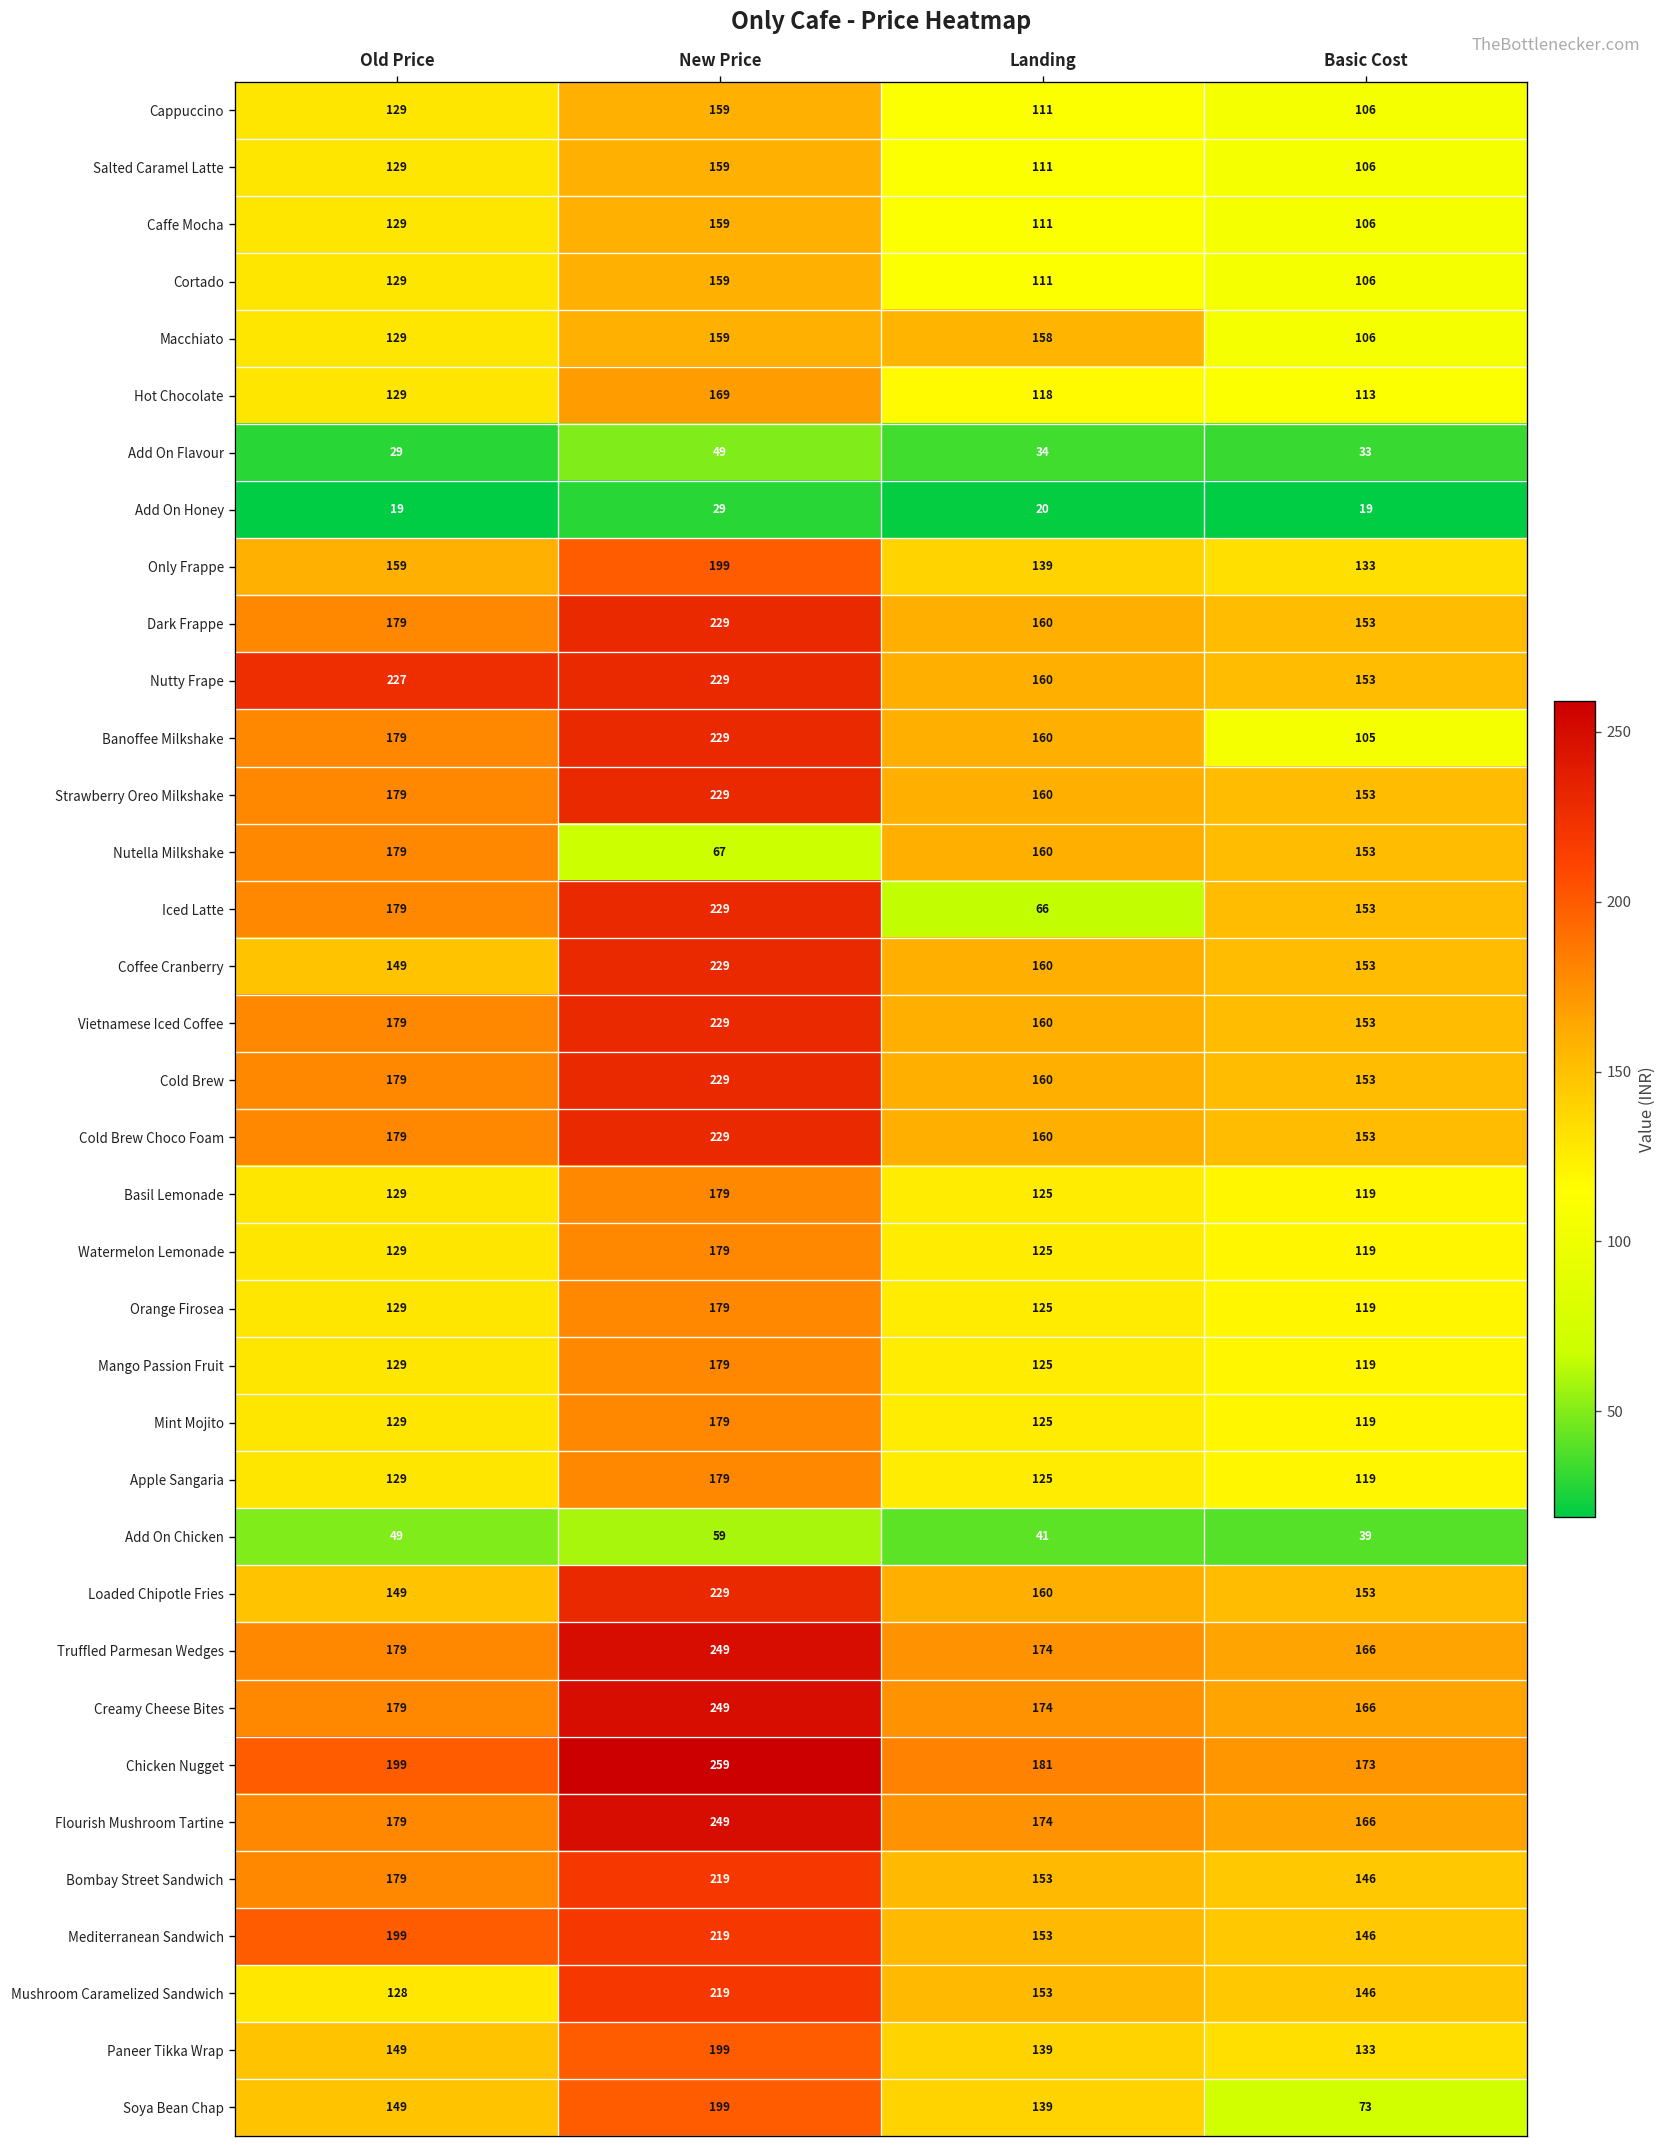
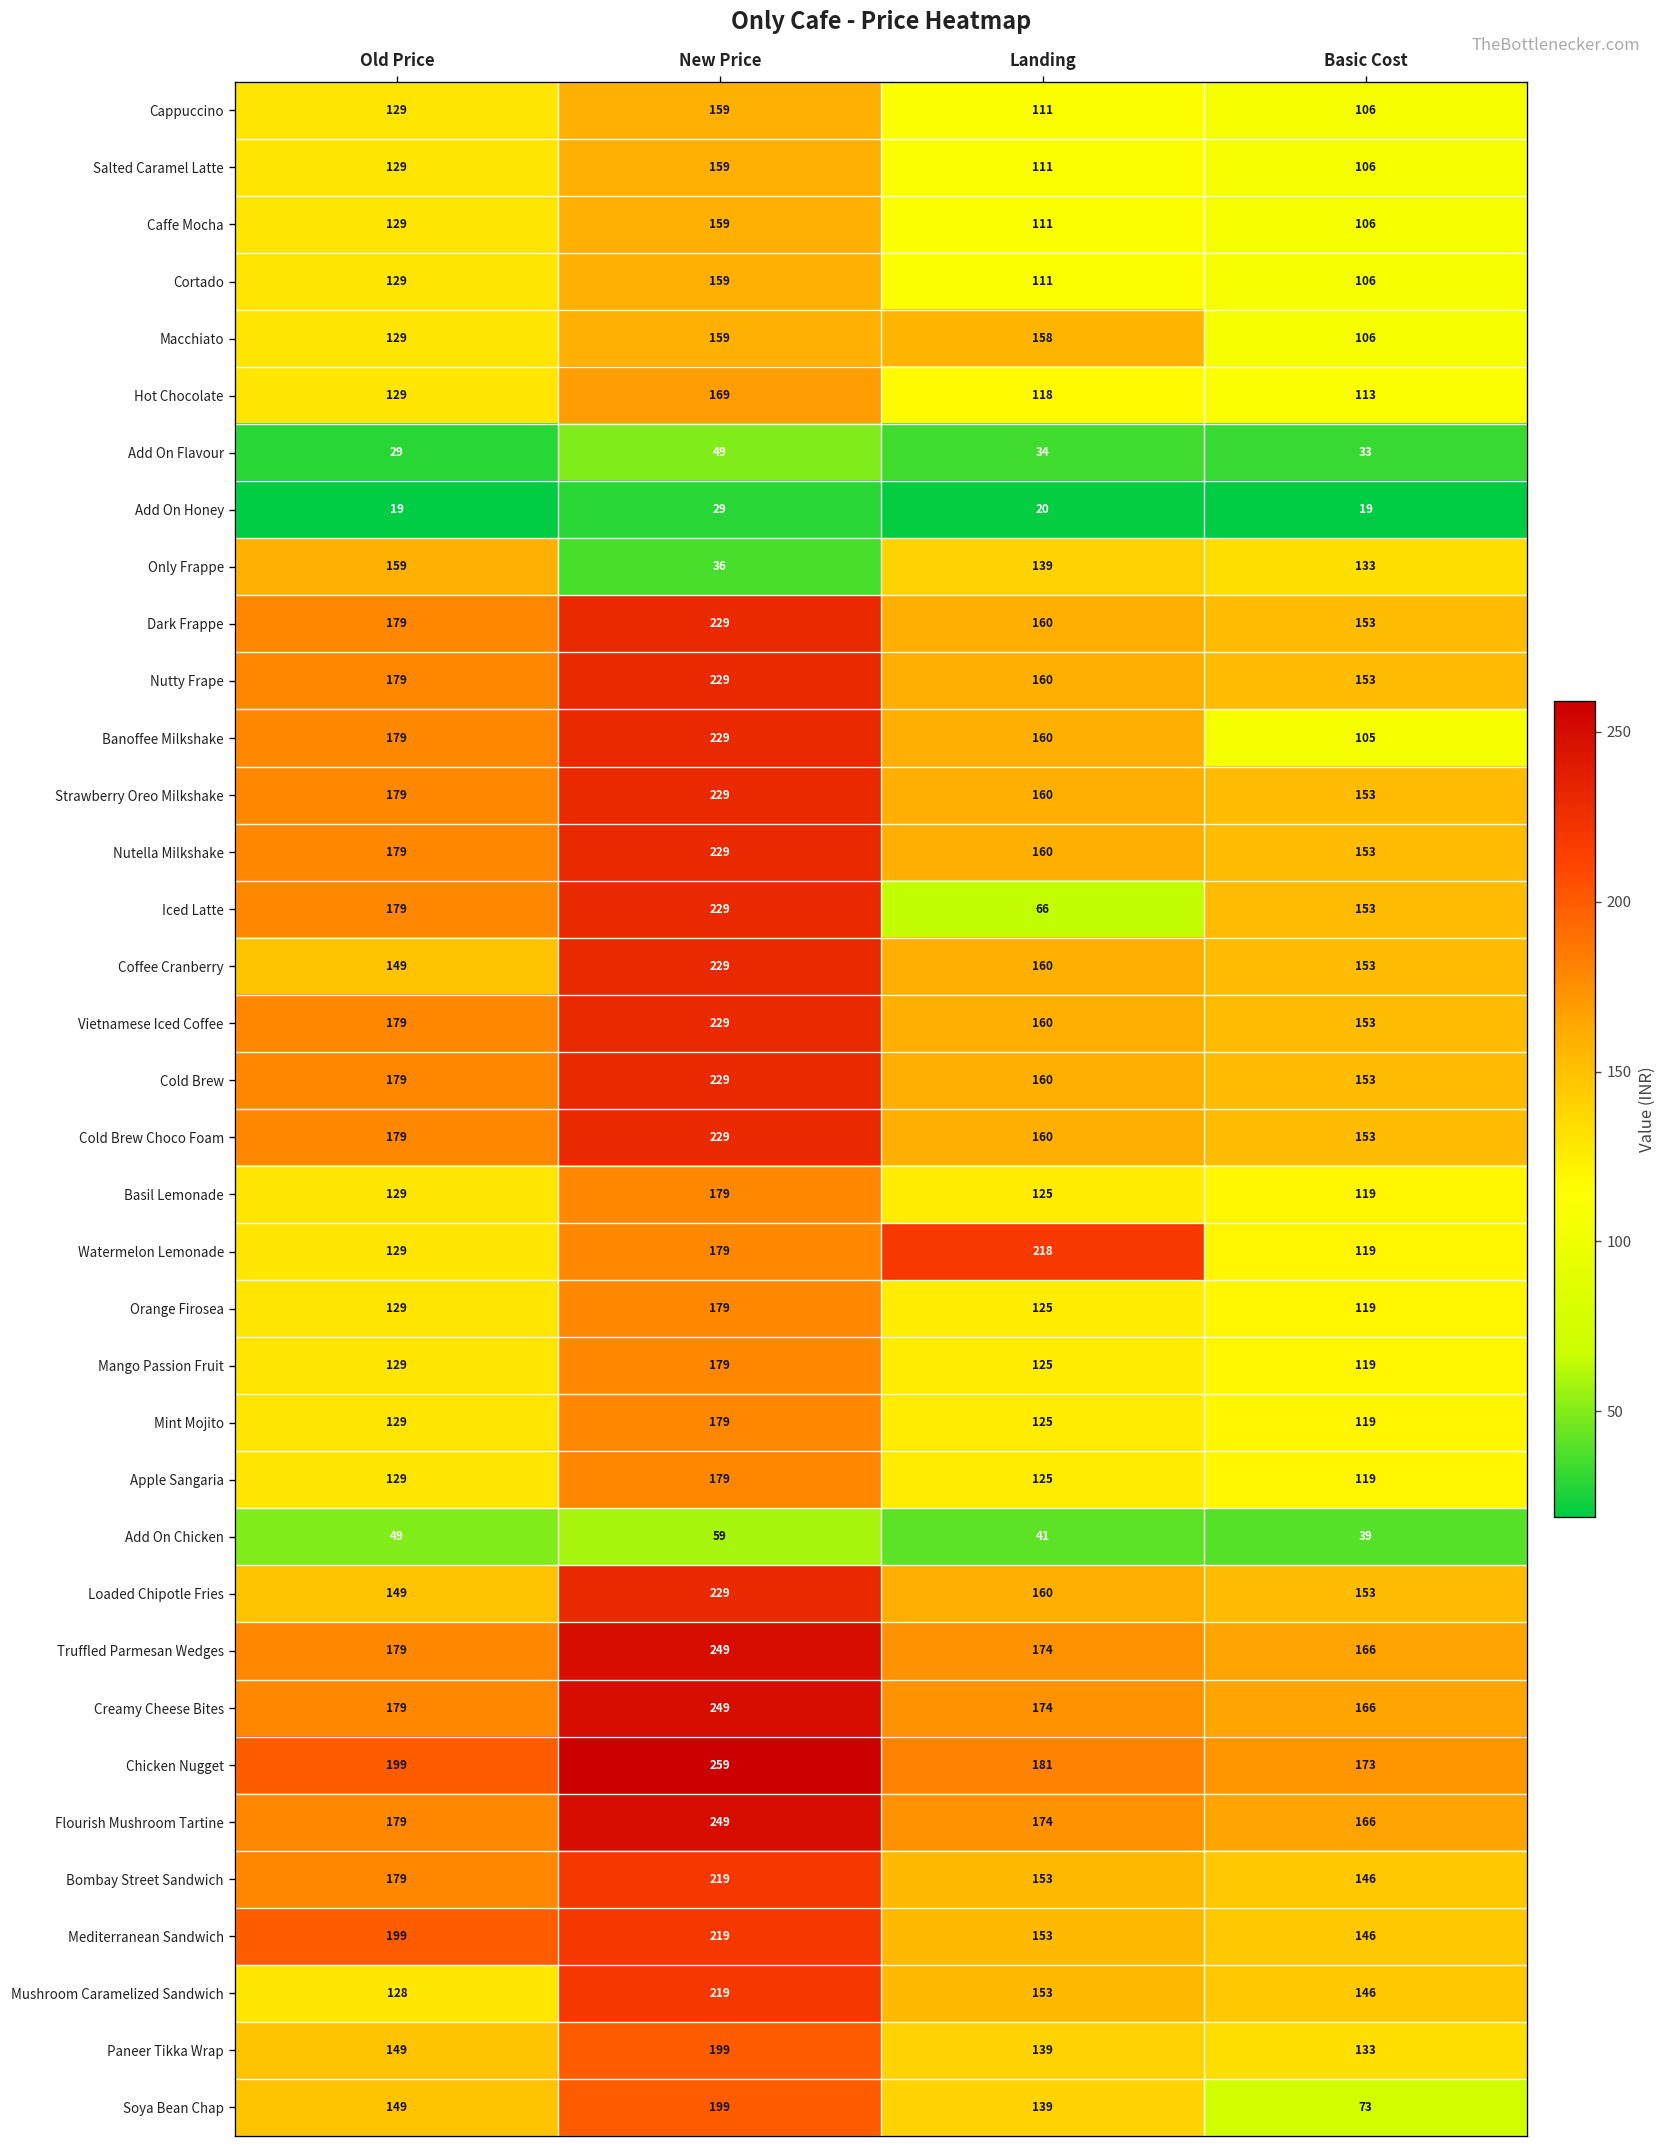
  {
    "Cappuccino": {
      "Old Price": 129,
      "New Price": 159,
      "Landing": 111,
      "Basic Cost": 106
    },
    "Salted Caramel Latte": {
      "Old Price": 129,
      "New Price": 159,
      "Landing": 111,
      "Basic Cost": 106
    },
    "Caffe Mocha": {
      "Old Price": 129,
      "New Price": 159,
      "Landing": 111,
      "Basic Cost": 106
    },
    "Cortado": {
      "Old Price": 129,
      "New Price": 159,
      "Landing": 111,
      "Basic Cost": 106
    },
    "Macchiato": {
      "Old Price": 129,
      "New Price": 159,
      "Landing": 158,
      "Basic Cost": 106
    },
    "Hot Chocolate": {
      "Old Price": 129,
      "New Price": 169,
      "Landing": 118,
      "Basic Cost": 113
    },
    "Add On Flavour": {
      "Old Price": 29,
      "New Price": 49,
      "Landing": 34,
      "Basic Cost": 33
    },
    "Add On Honey": {
      "Old Price": 19,
      "New Price": 29,
      "Landing": 20,
      "Basic Cost": 19
    },
    "Only Frappe": {
      "Old Price": 159,
-     "New Price": 199,
+     "New Price": 36,
      "Landing": 139,
      "Basic Cost": 133
    },
    "Dark Frappe": {
      "Old Price": 179,
      "New Price": 229,
      "Landing": 160,
      "Basic Cost": 153
    },
    "Nutty Frape": {
-     "Old Price": 227,
+     "Old Price": 179,
      "New Price": 229,
      "Landing": 160,
      "Basic Cost": 153
    },
    "Banoffee Milkshake": {
      "Old Price": 179,
      "New Price": 229,
      "Landing": 160,
      "Basic Cost": 105
    },
    "Strawberry Oreo Milkshake": {
      "Old Price": 179,
      "New Price": 229,
      "Landing": 160,
      "Basic Cost": 153
    },
    "Nutella Milkshake": {
      "Old Price": 179,
-     "New Price": 67,
+     "New Price": 229,
      "Landing": 160,
      "Basic Cost": 153
    },
    "Iced Latte": {
      "Old Price": 179,
      "New Price": 229,
      "Landing": 66,
      "Basic Cost": 153
    },
    "Coffee Cranberry": {
      "Old Price": 149,
      "New Price": 229,
      "Landing": 160,
      "Basic Cost": 153
    },
    "Vietnamese Iced Coffee": {
      "Old Price": 179,
      "New Price": 229,
      "Landing": 160,
      "Basic Cost": 153
    },
    "Cold Brew": {
      "Old Price": 179,
      "New Price": 229,
      "Landing": 160,
      "Basic Cost": 153
    },
    "Cold Brew Choco Foam": {
      "Old Price": 179,
      "New Price": 229,
      "Landing": 160,
      "Basic Cost": 153
    },
    "Basil Lemonade": {
      "Old Price": 129,
      "New Price": 179,
      "Landing": 125,
      "Basic Cost": 119
    },
    "Watermelon Lemonade": {
      "Old Price": 129,
      "New Price": 179,
-     "Landing": 125,
+     "Landing": 218,
      "Basic Cost": 119
    },
    "Orange Firosea": {
      "Old Price": 129,
      "New Price": 179,
      "Landing": 125,
      "Basic Cost": 119
    },
    "Mango Passion Fruit": {
      "Old Price": 129,
      "New Price": 179,
      "Landing": 125,
      "Basic Cost": 119
    },
    "Mint Mojito": {
      "Old Price": 129,
      "New Price": 179,
      "Landing": 125,
      "Basic Cost": 119
    },
    "Apple Sangaria": {
      "Old Price": 129,
      "New Price": 179,
      "Landing": 125,
      "Basic Cost": 119
    },
    "Add On Chicken": {
      "Old Price": 49,
      "New Price": 59,
      "Landing": 41,
      "Basic Cost": 39
    },
    "Loaded Chipotle Fries": {
      "Old Price": 149,
      "New Price": 229,
      "Landing": 160,
      "Basic Cost": 153
    },
    "Truffled Parmesan Wedges": {
      "Old Price": 179,
      "New Price": 249,
      "Landing": 174,
      "Basic Cost": 166
    },
    "Creamy Cheese Bites": {
      "Old Price": 179,
      "New Price": 249,
      "Landing": 174,
      "Basic Cost": 166
    },
    "Chicken Nugget": {
      "Old Price": 199,
      "New Price": 259,
      "Landing": 181,
      "Basic Cost": 173
    },
    "Flourish Mushroom Tartine": {
      "Old Price": 179,
      "New Price": 249,
      "Landing": 174,
      "Basic Cost": 166
    },
    "Bombay Street Sandwich": {
      "Old Price": 179,
      "New Price": 219,
      "Landing": 153,
      "Basic Cost": 146
    },
    "Mediterranean Sandwich": {
      "Old Price": 199,
      "New Price": 219,
      "Landing": 153,
      "Basic Cost": 146
    },
    "Mushroom Caramelized Sandwich": {
      "Old Price": 128,
      "New Price": 219,
      "Landing": 153,
      "Basic Cost": 146
    },
    "Paneer Tikka Wrap": {
      "Old Price": 149,
      "New Price": 199,
      "Landing": 139,
      "Basic Cost": 133
    },
    "Soya Bean Chap": {
      "Old Price": 149,
      "New Price": 199,
      "Landing": 139,
      "Basic Cost": 73
    }
  }
